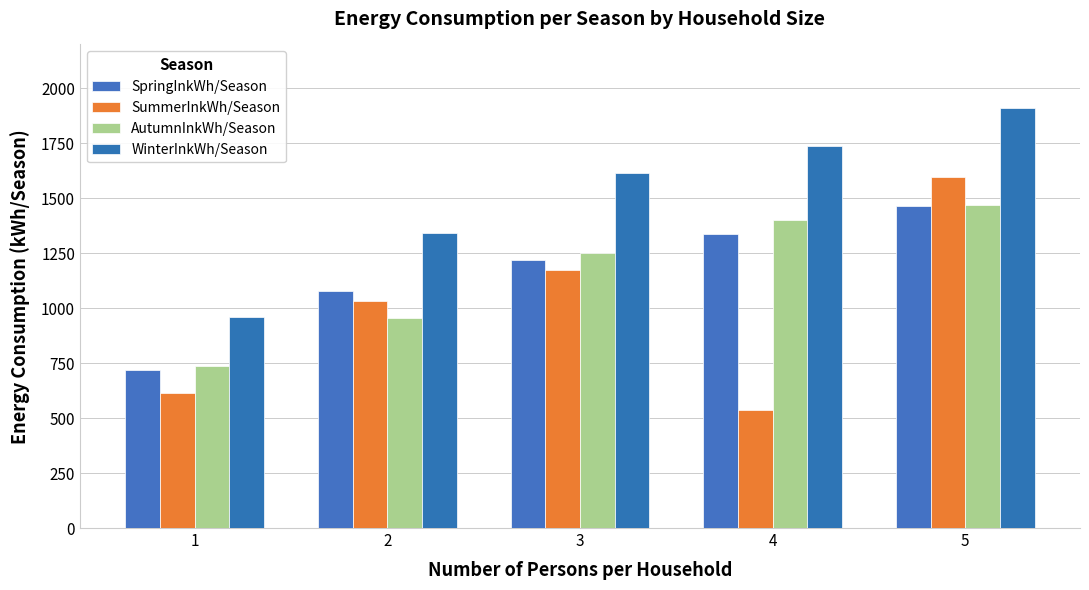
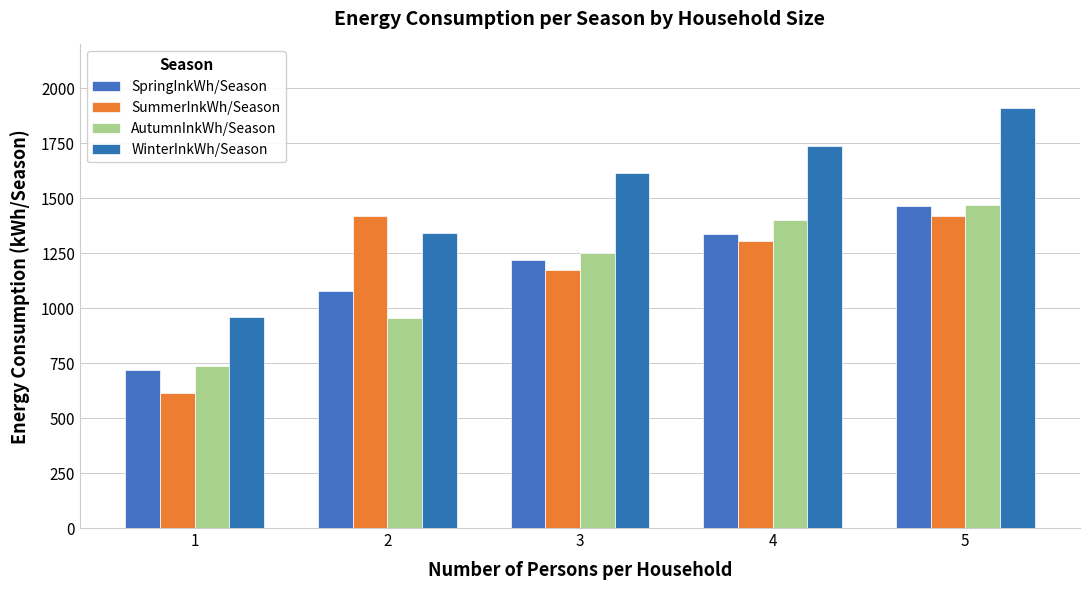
  {
    "SummerInkWh/Season": {
      "1": 610,
-     "2": 1030,
+     "2": 1420,
      "3": 1180,
-     "4": 540,
-     "5": 1600
+     "4": 1300,
+     "5": 1420
    },
    "AutumnInkWh/Season": {
      "1": 740,
      "2": 950,
      "3": 1250,
      "4": 1400,
      "5": 1470
    }
  }
